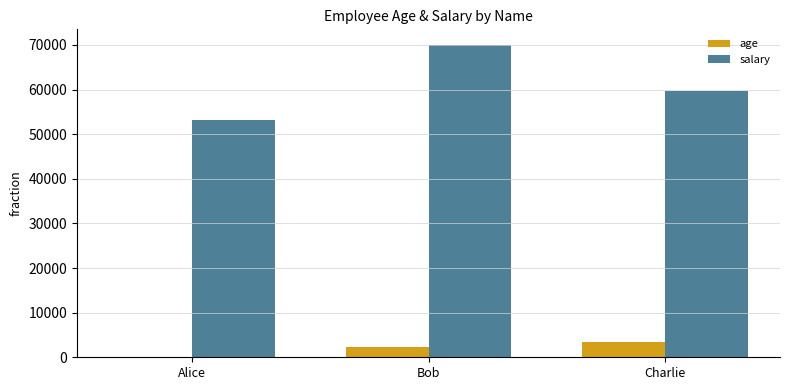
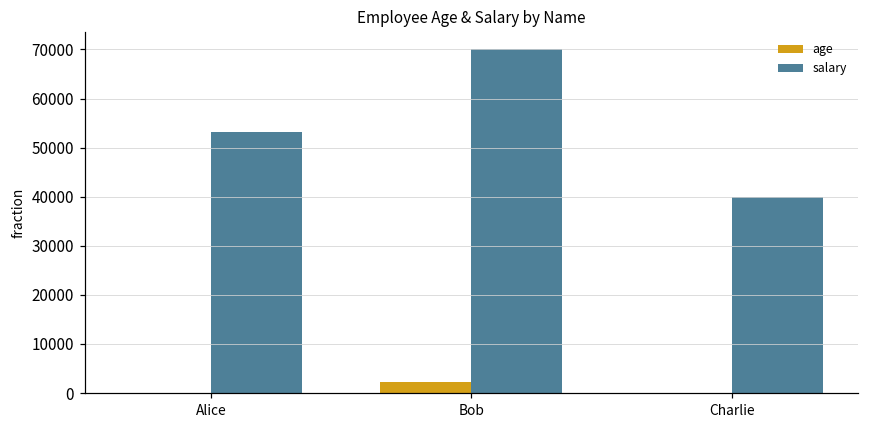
  {
    "age": {
      "Bob": 2000,
-     "Charlie": 3000
+     "Charlie": 0
    },
    "salary": {
      "Alice": 53000,
      "Bob": 70000,
-     "Charlie": 60000
+     "Charlie": 40000
    }
  }
